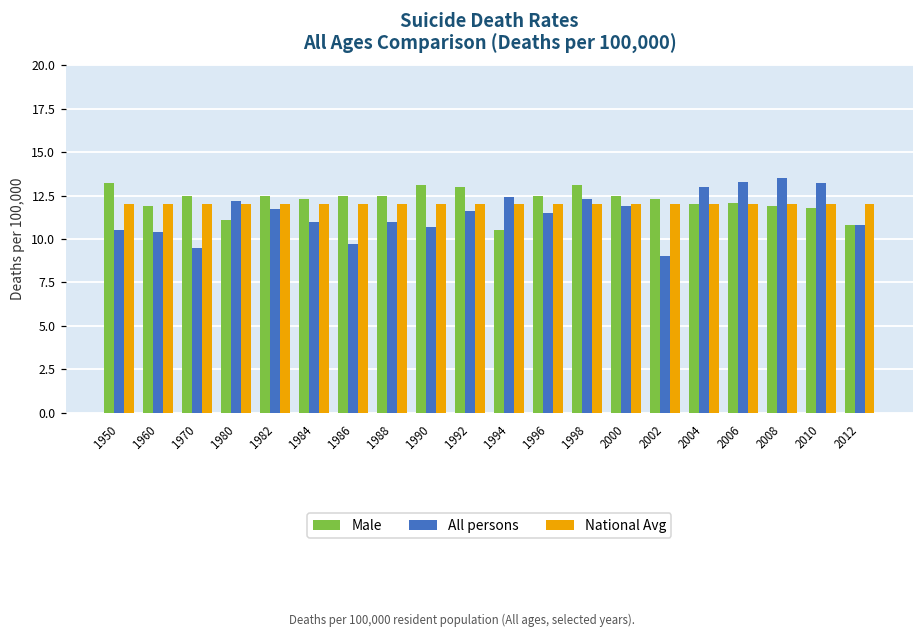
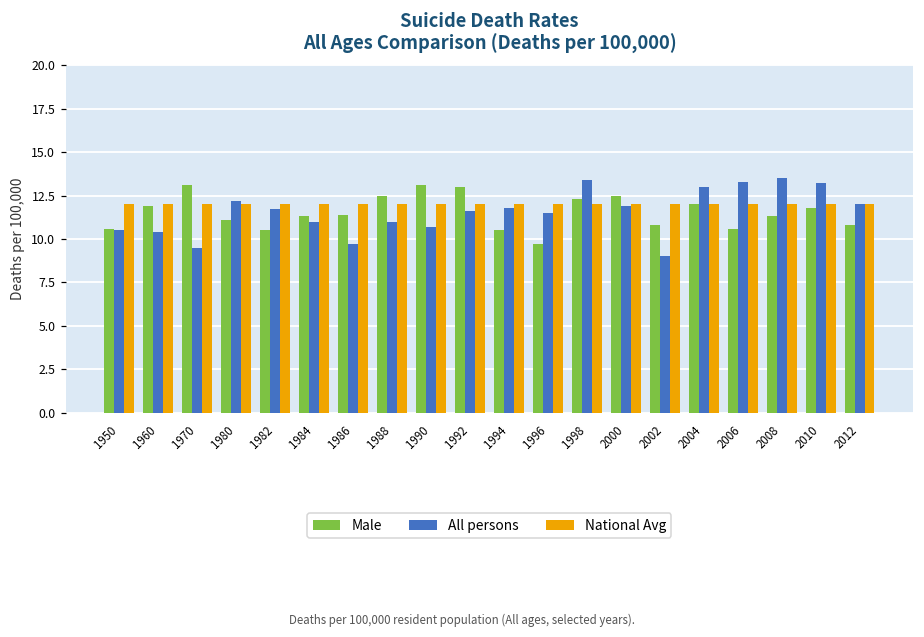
  {
    "Male": {
-     "1950": 13.2,
+     "1950": 10.6,
      "1960": 11.9,
-     "1970": 12.5,
+     "1970": 13.1,
      "1980": 11.1,
-     "1982": 12.5,
-     "1984": 12.3,
-     "1986": 12.5,
+     "1982": 10.5,
+     "1984": 11.3,
+     "1986": 11.4,
      "1988": 12.5,
      "1990": 13.1,
      "1992": 13.0,
      "1994": 10.5,
-     "1996": 12.5,
-     "1998": 13.1,
+     "1996": 9.7,
+     "1998": 12.3,
      "2000": 12.5,
-     "2002": 12.3,
+     "2002": 10.8,
      "2004": 12.0,
-     "2006": 12.1,
-     "2008": 11.9,
+     "2006": 10.6,
+     "2008": 11.3,
      "2010": 11.8,
      "2012": 10.8
    },
    "All persons": {
      "1950": 10.5,
      "1960": 10.4,
      "1970": 9.5,
      "1980": 12.2,
      "1982": 11.7,
      "1984": 11.0,
      "1986": 9.7,
      "1988": 11.0,
      "1990": 10.7,
      "1992": 11.6,
-     "1994": 12.4,
+     "1994": 11.8,
      "1996": 11.5,
-     "1998": 12.3,
+     "1998": 13.4,
      "2000": 11.9,
      "2002": 9.0,
      "2004": 13.0,
      "2006": 13.3,
      "2008": 13.5,
      "2010": 13.2,
-     "2012": 10.8
+     "2012": 12.0
    },
    "National Avg": {
      "1950": 12.0,
      "1960": 12.0,
      "1970": 12.0,
      "1980": 12.0,
      "1982": 12.0,
      "1984": 12.0,
      "1986": 12.0,
      "1988": 12.0,
      "1990": 12.0,
      "1992": 12.0,
      "1994": 12.0,
      "1996": 12.0,
      "1998": 12.0,
      "2000": 12.0,
      "2002": 12.0,
      "2004": 12.0,
      "2006": 12.0,
      "2008": 12.0,
      "2010": 12.0,
      "2012": 12.0
    }
  }
